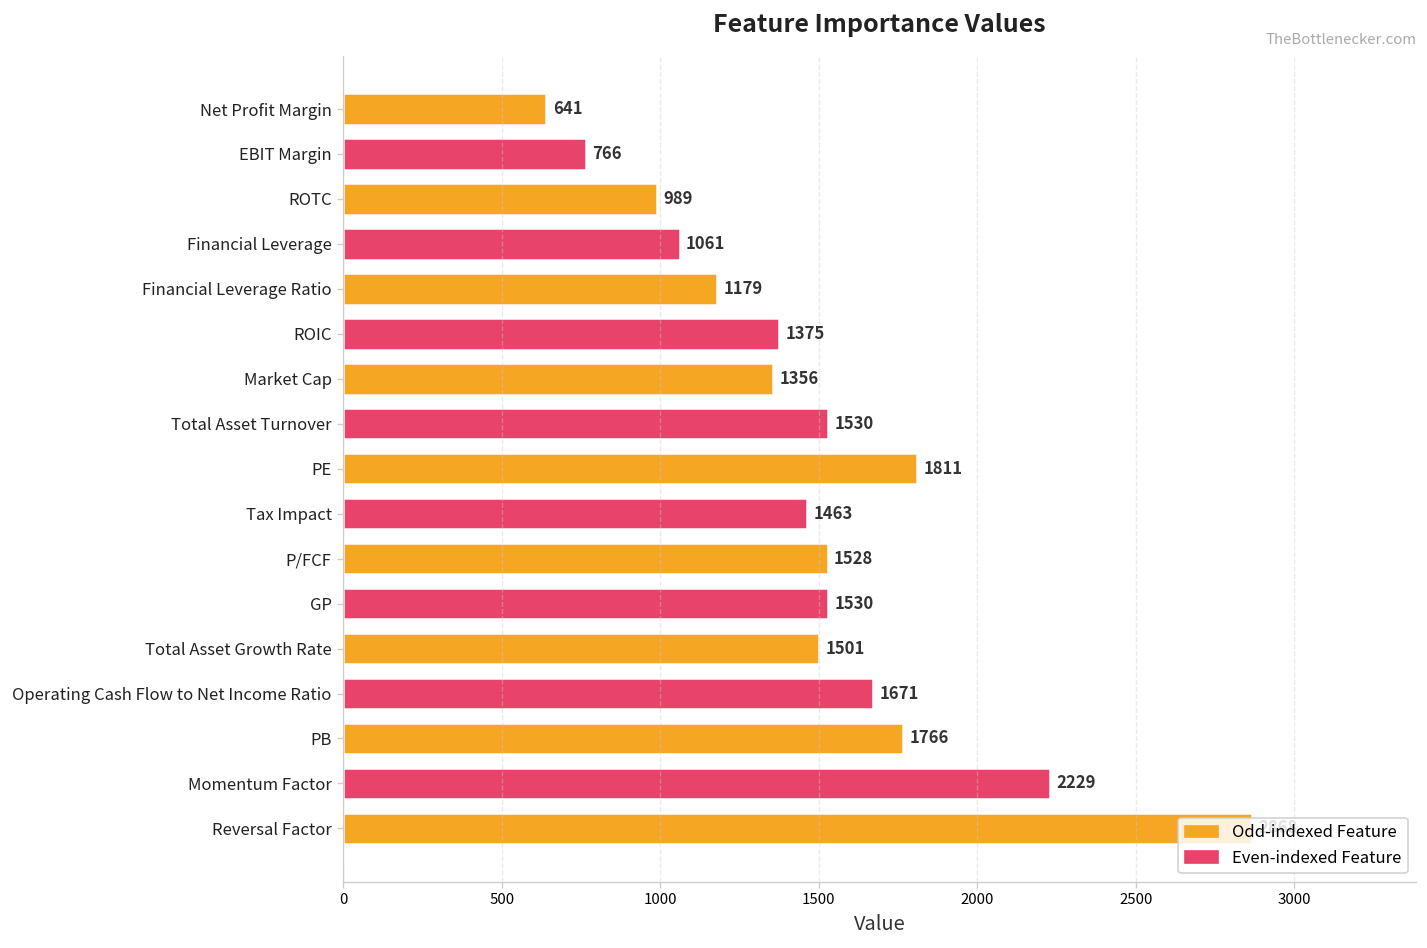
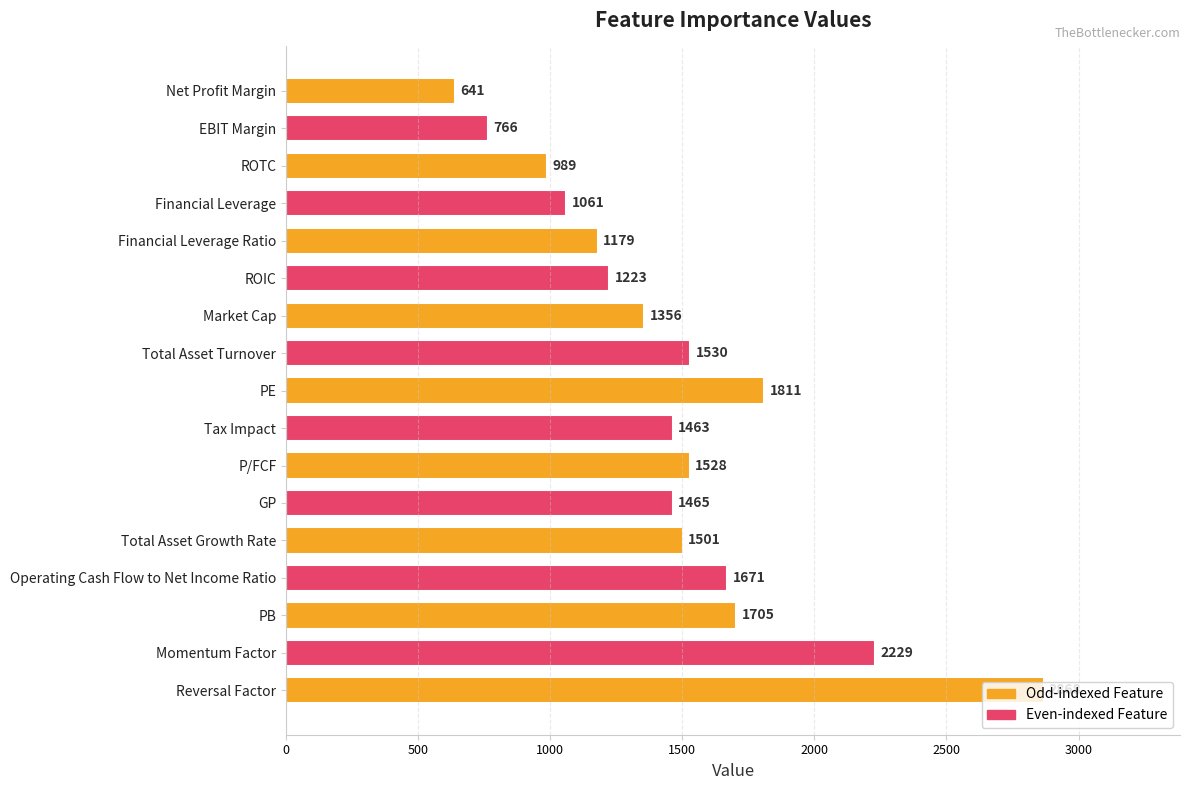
  {
    "Net Profit Margin": 641,
    "EBIT Margin": 766,
    "ROTC": 989,
    "Financial Leverage": 1061,
    "Financial Leverage Ratio": 1179,
-   "ROIC": 1375,
+   "ROIC": 1223,
    "Market Cap": 1356,
    "Total Asset Turnover": 1530,
    "PE": 1811,
    "Tax Impact": 1463,
    "P/FCF": 1528,
-   "GP": 1530,
+   "GP": 1465,
    "Total Asset Growth Rate": 1501,
    "Operating Cash Flow to Net Income Ratio": 1671,
-   "PB": 1766,
+   "PB": 1705,
    "Momentum Factor": 2229
  }
